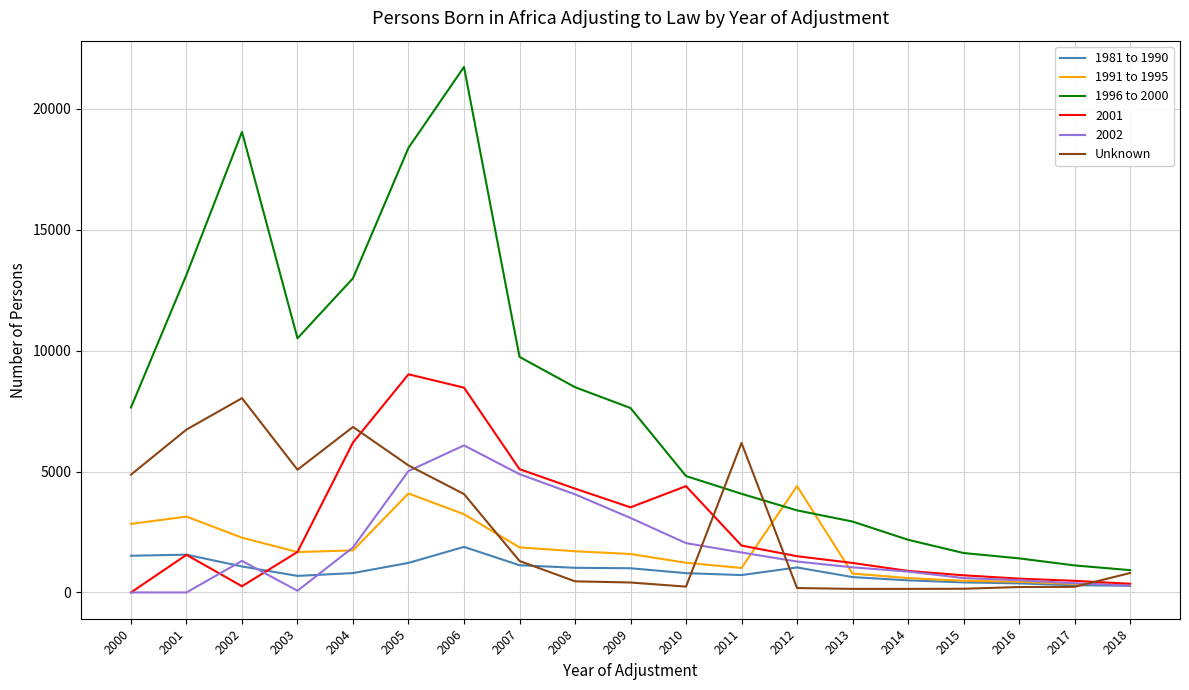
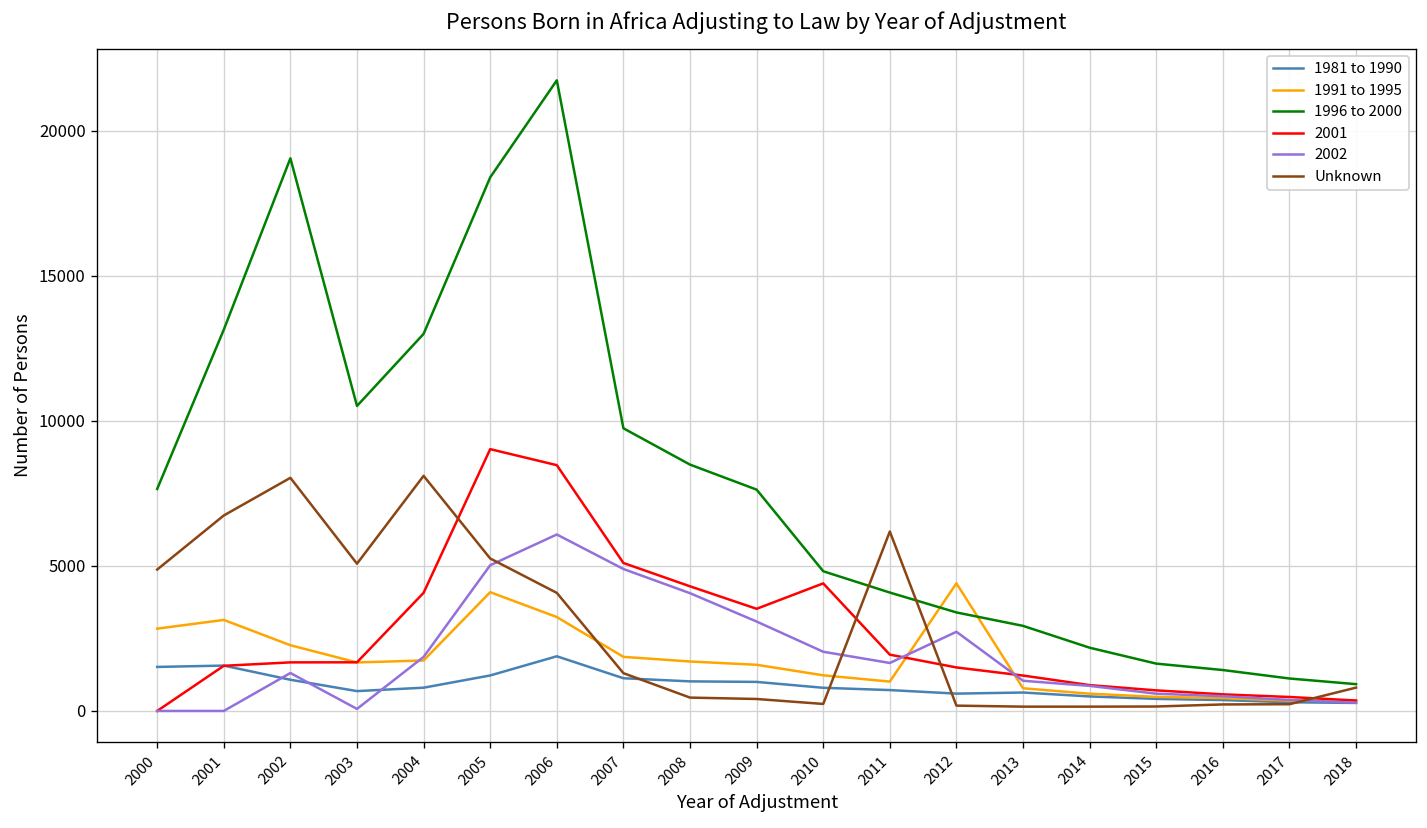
  {
    "1981 to 1990": {
      "2000": 1500,
      "2002": 1100,
      "2003": 700,
      "2004": 800,
      "2005": 1200,
      "2006": 1900,
      "2007": 1100,
      "2008": 1000,
      "2009": 1000,
      "2010": 800,
      "2011": 700,
-     "2012": 1000,
+     "2012": 600,
      "2013": 600
    },
    "1991 to 1995": {
      "2000": 2800,
      "2001": 3100,
      "2002": 2300,
      "2004": 1700,
      "2005": 4100,
      "2006": 3200,
      "2007": 1900,
      "2008": 1700,
      "2009": 1600,
      "2010": 1200,
      "2011": 1000,
      "2012": 4400,
      "2013": 800
    },
    "1996 to 2000": {
      "2000": 7700,
      "2001": 13100,
      "2002": 19000,
      "2003": 10500,
      "2004": 13000,
      "2005": 18400,
      "2006": 21700,
      "2007": 9700,
      "2008": 8500,
      "2009": 7600,
      "2010": 4800,
      "2011": 4100,
      "2012": 3400,
      "2013": 2900,
      "2014": 2200,
      "2015": 1600,
      "2016": 1400,
      "2017": 1100,
      "2018": 900
    },
    "2001": {
-     "2002": 300,
-     "2004": 6200,
+     "2002": 1700,
+     "2004": 4100,
      "2005": 9000,
      "2006": 8500,
      "2007": 5100,
      "2008": 4300,
      "2009": 3500,
      "2010": 4400,
      "2011": 1900,
      "2012": 1500,
      "2013": 1200,
      "2015": 700
    },
    "2002": {
      "2001": 0,
      "2002": 1300,
      "2003": 100,
      "2004": 1900,
      "2005": 5000,
      "2006": 6100,
      "2007": 4900,
      "2008": 4100,
      "2009": 3100,
      "2010": 2000,
      "2011": 1700,
-     "2012": 1300,
+     "2012": 2700,
      "2013": 1000,
      "2015": 600
    },
    "Unknown": {
      "2000": 4900,
      "2001": 6700,
      "2002": 8000,
      "2003": 5100,
-     "2004": 6800,
+     "2004": 8100,
      "2005": 5300,
      "2006": 4100,
      "2007": 1300,
      "2008": 500,
      "2009": 400,
      "2010": 200,
      "2011": 6200,
      "2012": 200,
      "2013": 100,
      "2014": 100,
      "2015": 200,
      "2016": 200,
      "2018": 800
    }
  }
